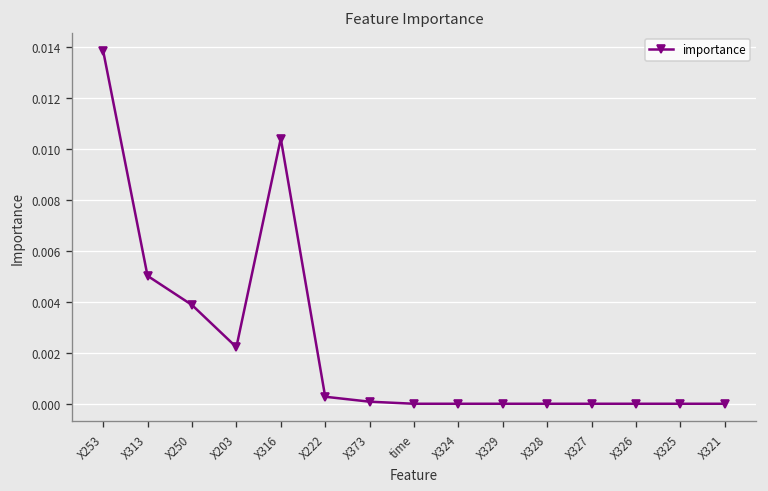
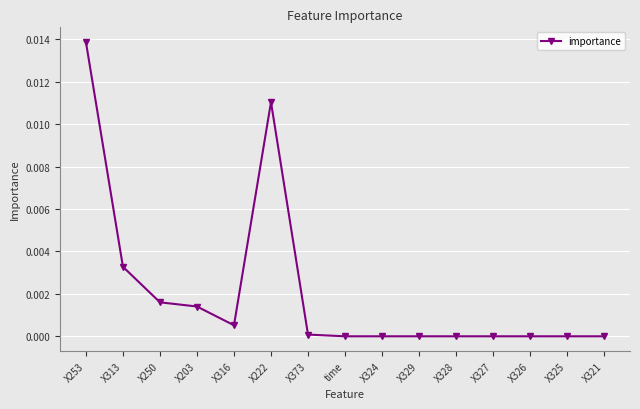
  {
    "X253": 0.0139,
-   "X313": 0.0050,
-   "X250": 0.0039,
-   "X203": 0.0022,
-   "X316": 0.0104,
-   "X222": 0.0003,
+   "X313": 0.0033,
+   "X250": 0.0016,
+   "X203": 0.0014,
+   "X316": 0.0005,
+   "X222": 0.0110,
    "X373": 0.0001,
    "time": 0.0000,
    "X324": 0.0000,
    "X329": 0.0000,
    "X328": 0.0000,
    "X327": 0.0000,
    "X326": 0.0000,
    "X325": 0.0000,
    "X321": 0.0000
  }
